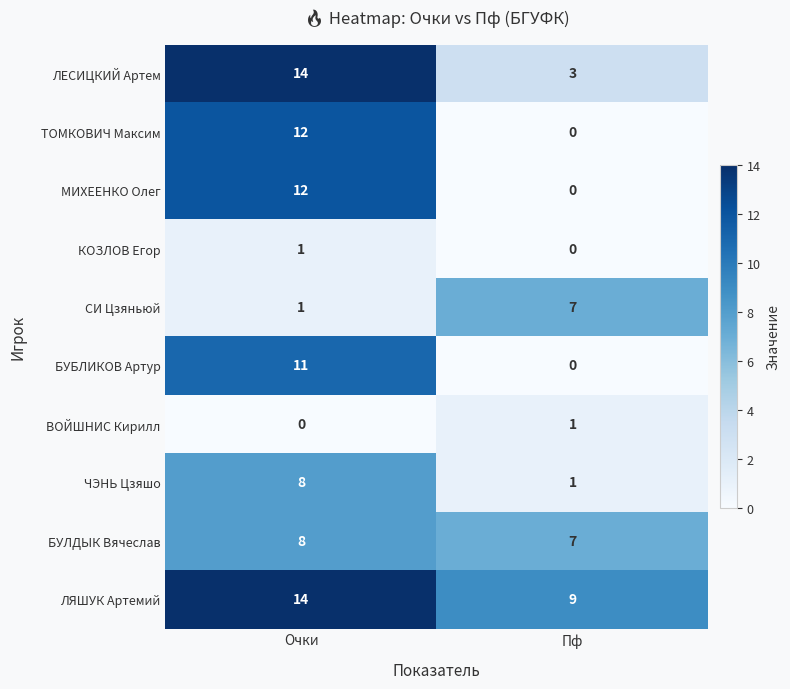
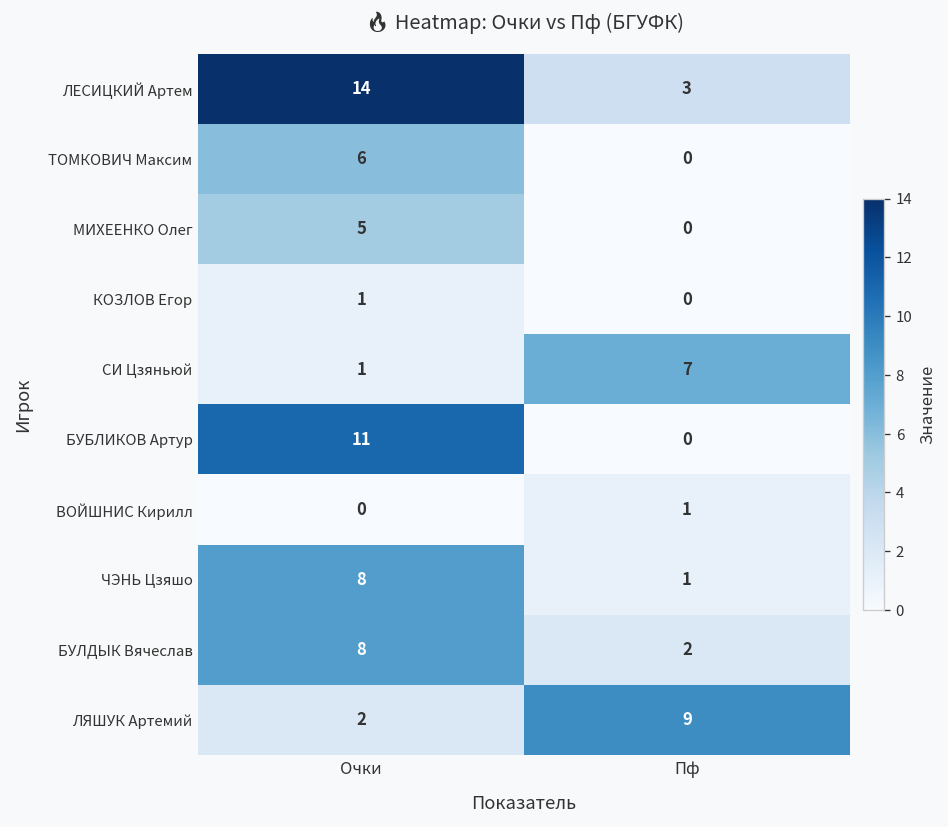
  {
    "ЛЕСИЦКИЙ Артем": {
      "Очки": 14,
      "Пф": 3
    },
    "ТОМКОВИЧ Максим": {
-     "Очки": 12,
+     "Очки": 6,
      "Пф": 0
    },
    "МИХЕЕНКО Олег": {
-     "Очки": 12,
+     "Очки": 5,
      "Пф": 0
    },
    "КОЗЛОВ Егор": {
      "Очки": 1,
      "Пф": 0
    },
    "СИ Цзяньюй": {
      "Очки": 1,
      "Пф": 7
    },
    "БУБЛИКОВ Артур": {
      "Очки": 11,
      "Пф": 0
    },
    "ВОЙШНИС Кирилл": {
      "Очки": 0,
      "Пф": 1
    },
    "ЧЭНЬ Цзяшо": {
      "Очки": 8,
      "Пф": 1
    },
    "БУЛДЫК Вячеслав": {
      "Очки": 8,
-     "Пф": 7
+     "Пф": 2
    },
    "ЛЯШУК Артемий": {
-     "Очки": 14,
+     "Очки": 2,
      "Пф": 9
    }
  }
